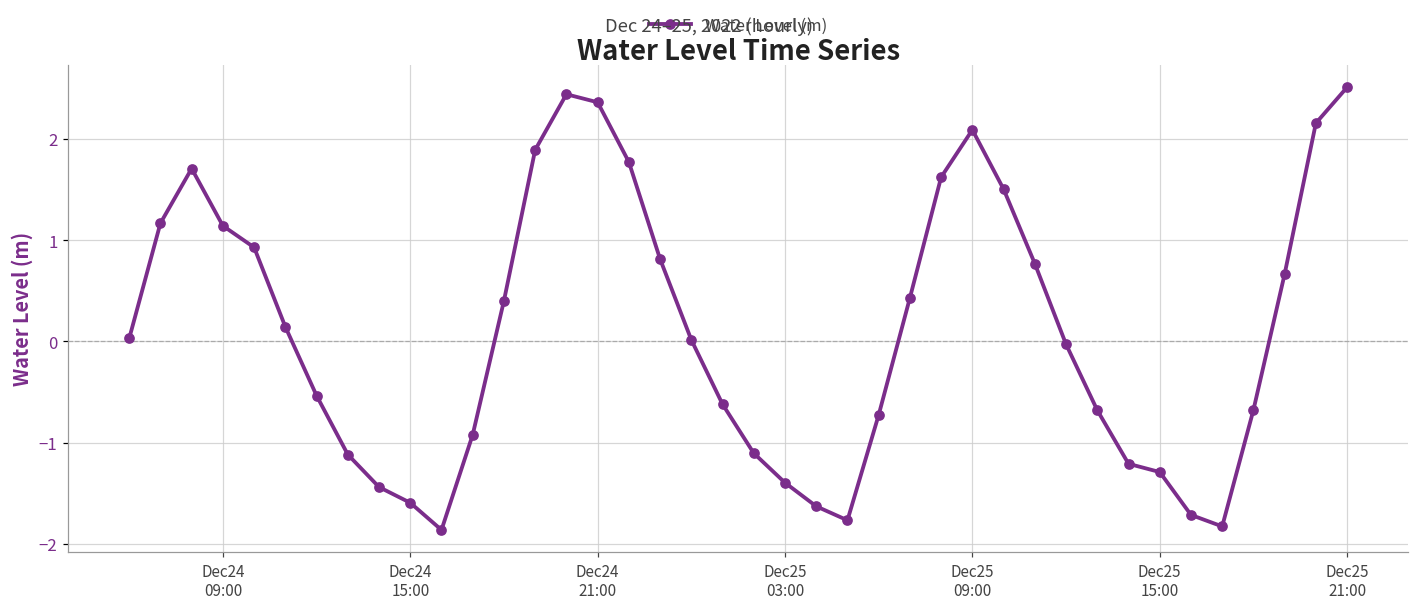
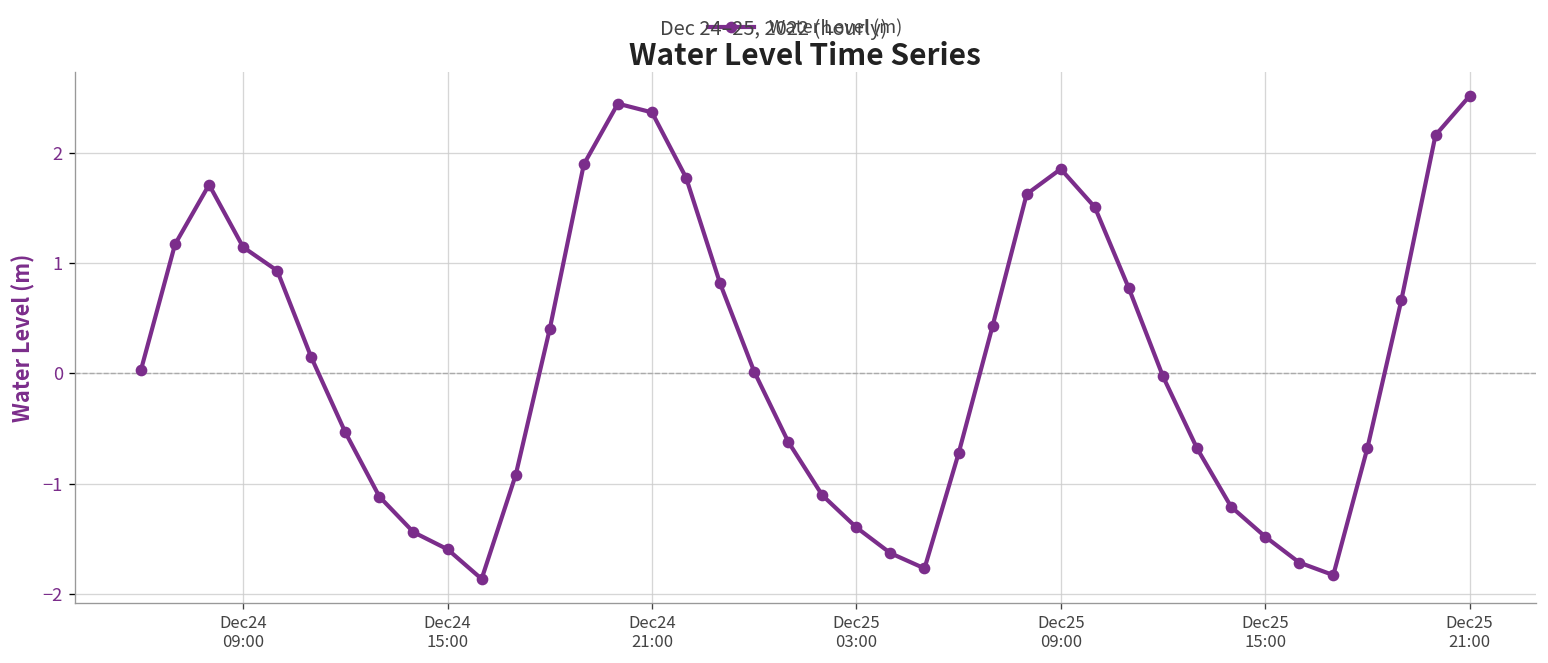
  {
    "Dec24 09:00": 1.1,
    "Dec24 15:00": -1.6,
    "Dec24 21:00": 2.4,
    "Dec25 03:00": -1.4,
-   "Dec25 09:00": 2.1,
-   "Dec25 15:00": -1.3,
+   "Dec25 09:00": 1.9,
+   "Dec25 15:00": -1.5,
    "Dec25 21:00": 2.5
  }
